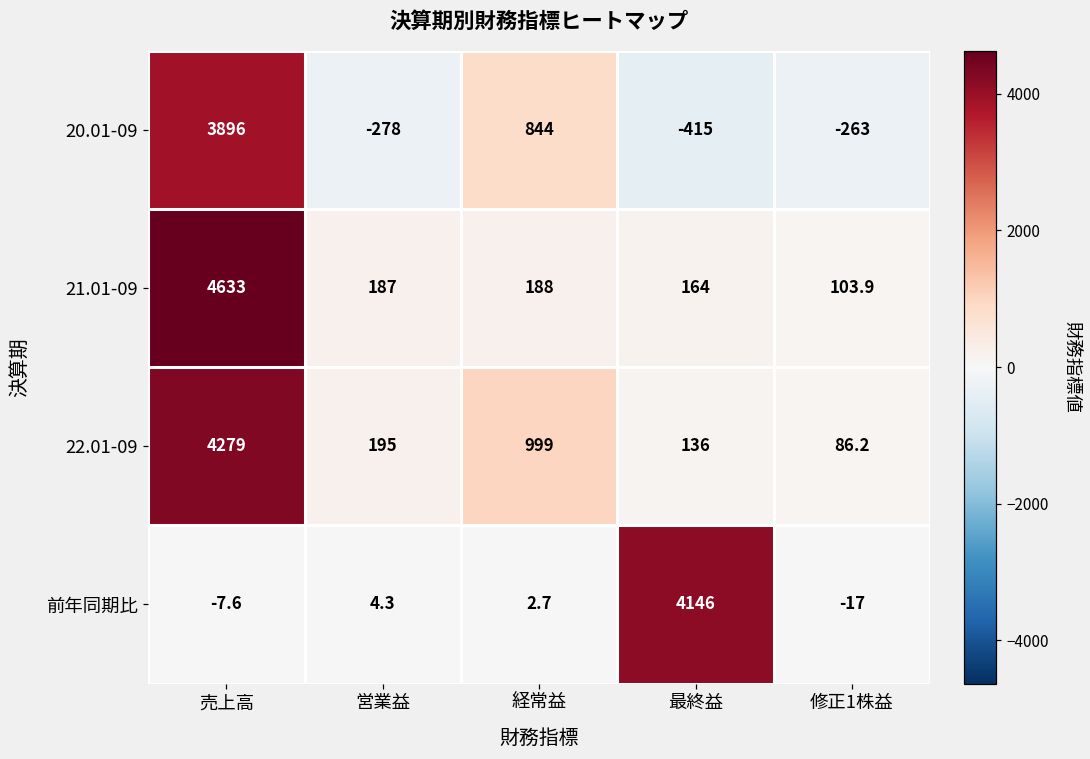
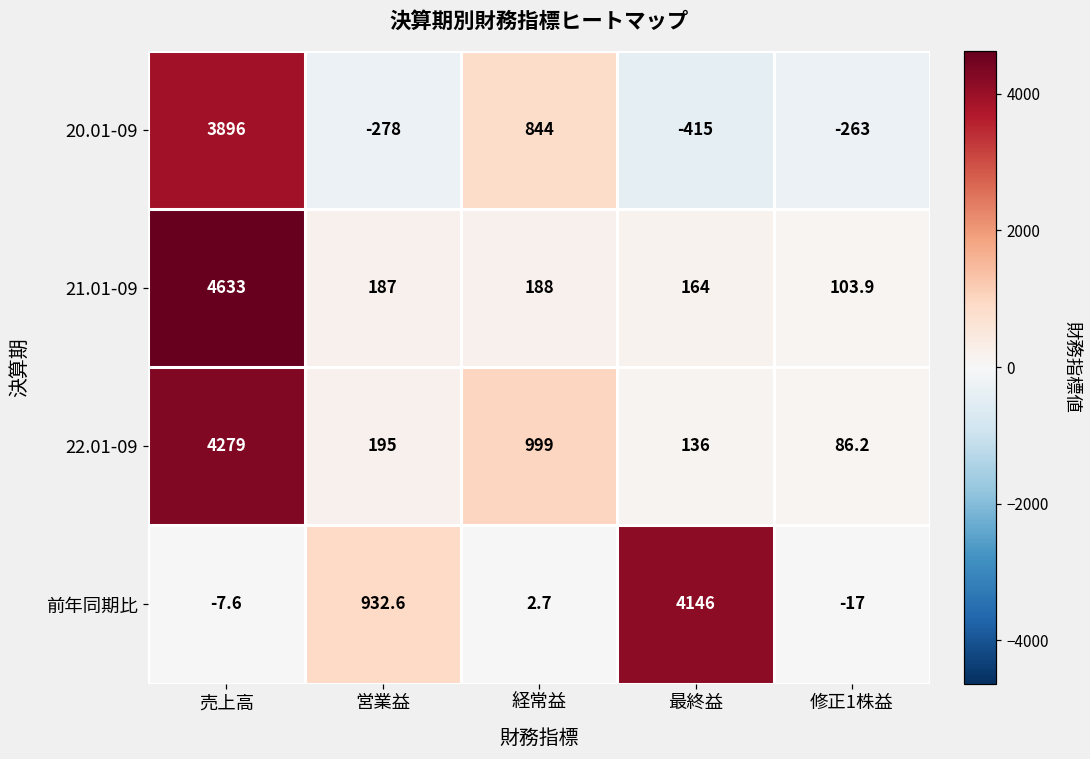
  {
    "20.01-09": {
      "売上高": 3896,
      "営業益": -278,
      "経常益": 844,
      "最終益": -415,
      "修正1株益": -263
    },
    "21.01-09": {
      "売上高": 4633,
      "営業益": 187,
      "経常益": 188,
      "最終益": 164,
      "修正1株益": 103.9
    },
    "22.01-09": {
      "売上高": 4279,
      "営業益": 195,
      "経常益": 999,
      "最終益": 136,
      "修正1株益": 86.2
    },
    "前年同期比": {
      "売上高": -7.6,
-     "営業益": 4.3,
+     "営業益": 932.6,
      "経常益": 2.7,
      "最終益": 4146,
      "修正1株益": -17
    }
  }
